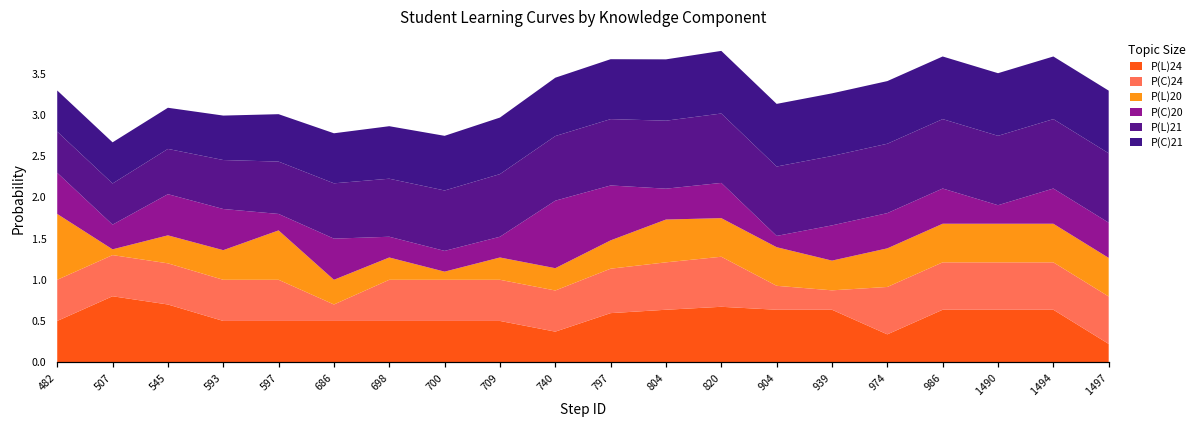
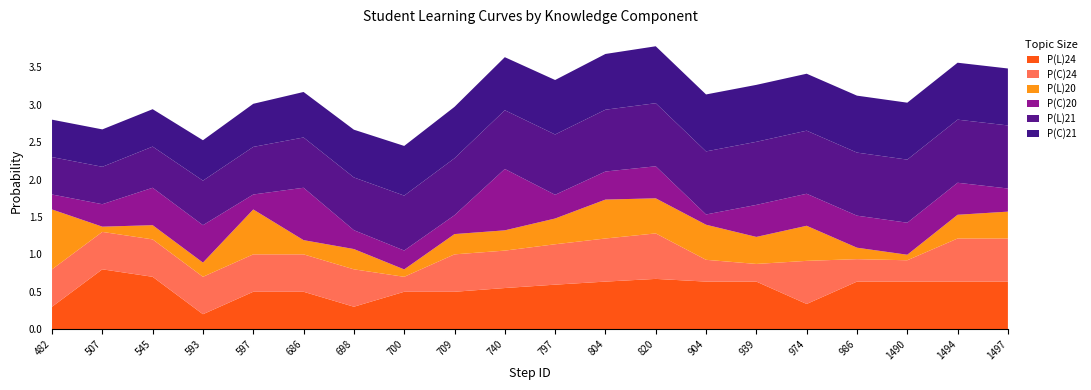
  {
    "P(L)24": {
-     "482": 0.5,
+     "482": 0.3,
      "507": 0.8,
      "545": 0.7,
-     "593": 0.5,
+     "593": 0.2,
      "597": 0.5,
      "686": 0.5,
-     "698": 0.5,
+     "698": 0.3,
      "700": 0.5,
      "709": 0.5,
-     "740": 0.4,
+     "740": 0.6,
      "797": 0.6,
      "804": 0.6,
      "820": 0.7,
      "904": 0.6,
      "939": 0.6,
      "974": 0.3,
      "986": 0.6,
      "1490": 0.6,
      "1494": 0.6,
-     "1497": 0.2
+     "1497": 0.6
    },
    "P(C)24": {
      "482": 0.5,
      "507": 0.5,
      "545": 0.5,
      "593": 0.5,
      "597": 0.5,
-     "686": 0.2,
+     "686": 0.5,
      "698": 0.5,
-     "700": 0.5,
+     "700": 0.2,
      "709": 0.5,
      "740": 0.5,
      "797": 0.5,
      "804": 0.6,
      "820": 0.6,
      "904": 0.3,
      "939": 0.2,
      "974": 0.6,
-     "986": 0.6,
-     "1490": 0.6,
+     "986": 0.3,
+     "1490": 0.3,
      "1494": 0.6,
      "1497": 0.6
    },
    "P(L)20": {
      "482": 0.8,
      "507": 0.1,
-     "545": 0.3,
-     "593": 0.4,
+     "545": 0.2,
+     "593": 0.2,
      "597": 0.6,
-     "686": 0.3,
+     "686": 0.2,
      "698": 0.3,
      "700": 0.1,
      "709": 0.3,
      "740": 0.3,
      "797": 0.3,
      "804": 0.5,
      "820": 0.5,
      "904": 0.5,
      "939": 0.4,
      "974": 0.5,
-     "986": 0.5,
-     "1490": 0.5,
-     "1494": 0.5,
-     "1497": 0.5
+     "986": 0.2,
+     "1490": 0.1,
+     "1494": 0.3,
+     "1497": 0.4
    },
    "P(C)20": {
-     "482": 0.5,
+     "482": 0.2,
      "507": 0.3,
      "545": 0.5,
      "593": 0.5,
      "597": 0.2,
-     "686": 0.5,
+     "686": 0.7,
      "698": 0.3,
      "700": 0.3,
      "709": 0.3,
      "740": 0.8,
-     "797": 0.7,
+     "797": 0.3,
      "804": 0.4,
      "820": 0.4,
      "904": 0.1,
      "939": 0.4,
      "974": 0.4,
      "986": 0.4,
-     "1490": 0.2,
+     "1490": 0.4,
      "1494": 0.4,
-     "1497": 0.4
+     "1497": 0.3
    }
  }
